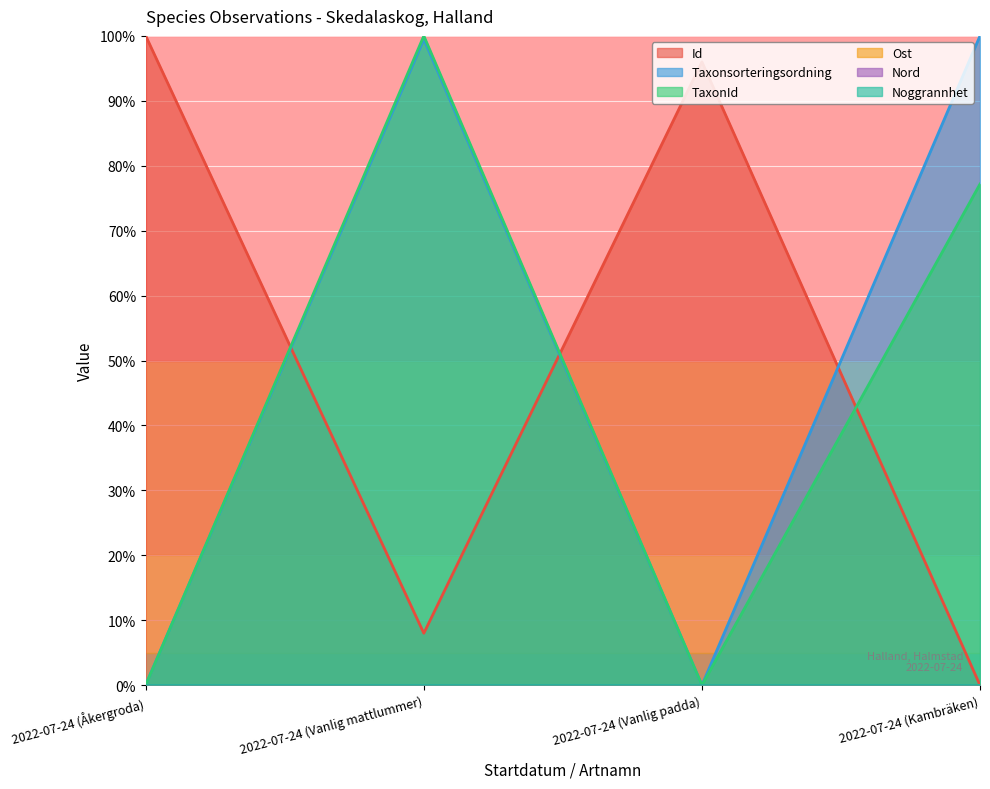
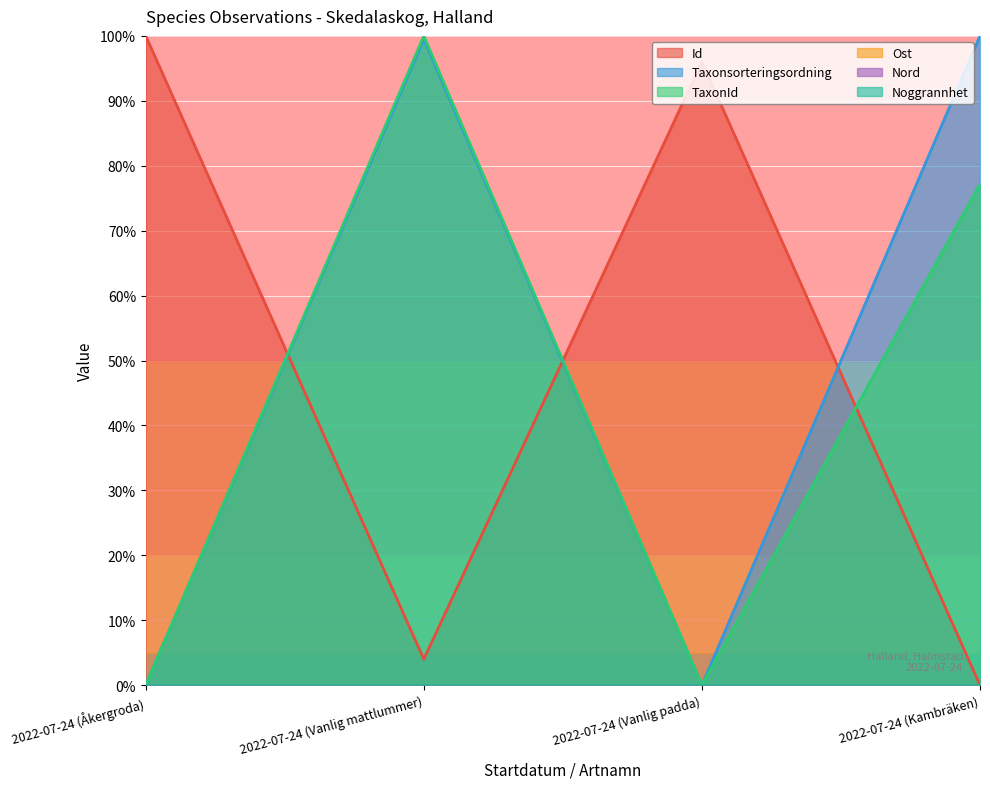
  {
    "Id": {
      "2022-07-24 (Åkergroda)": "100%",
-     "2022-07-24 (Vanlig mattlummer)": "8%"
+     "2022-07-24 (Vanlig mattlummer)": "4%"
    },
    "Taxonsorteringsordning": {
      "2022-07-24 (Vanlig mattlummer)": "99%",
      "2022-07-24 (Kambräken)": "100%"
    }
  }
